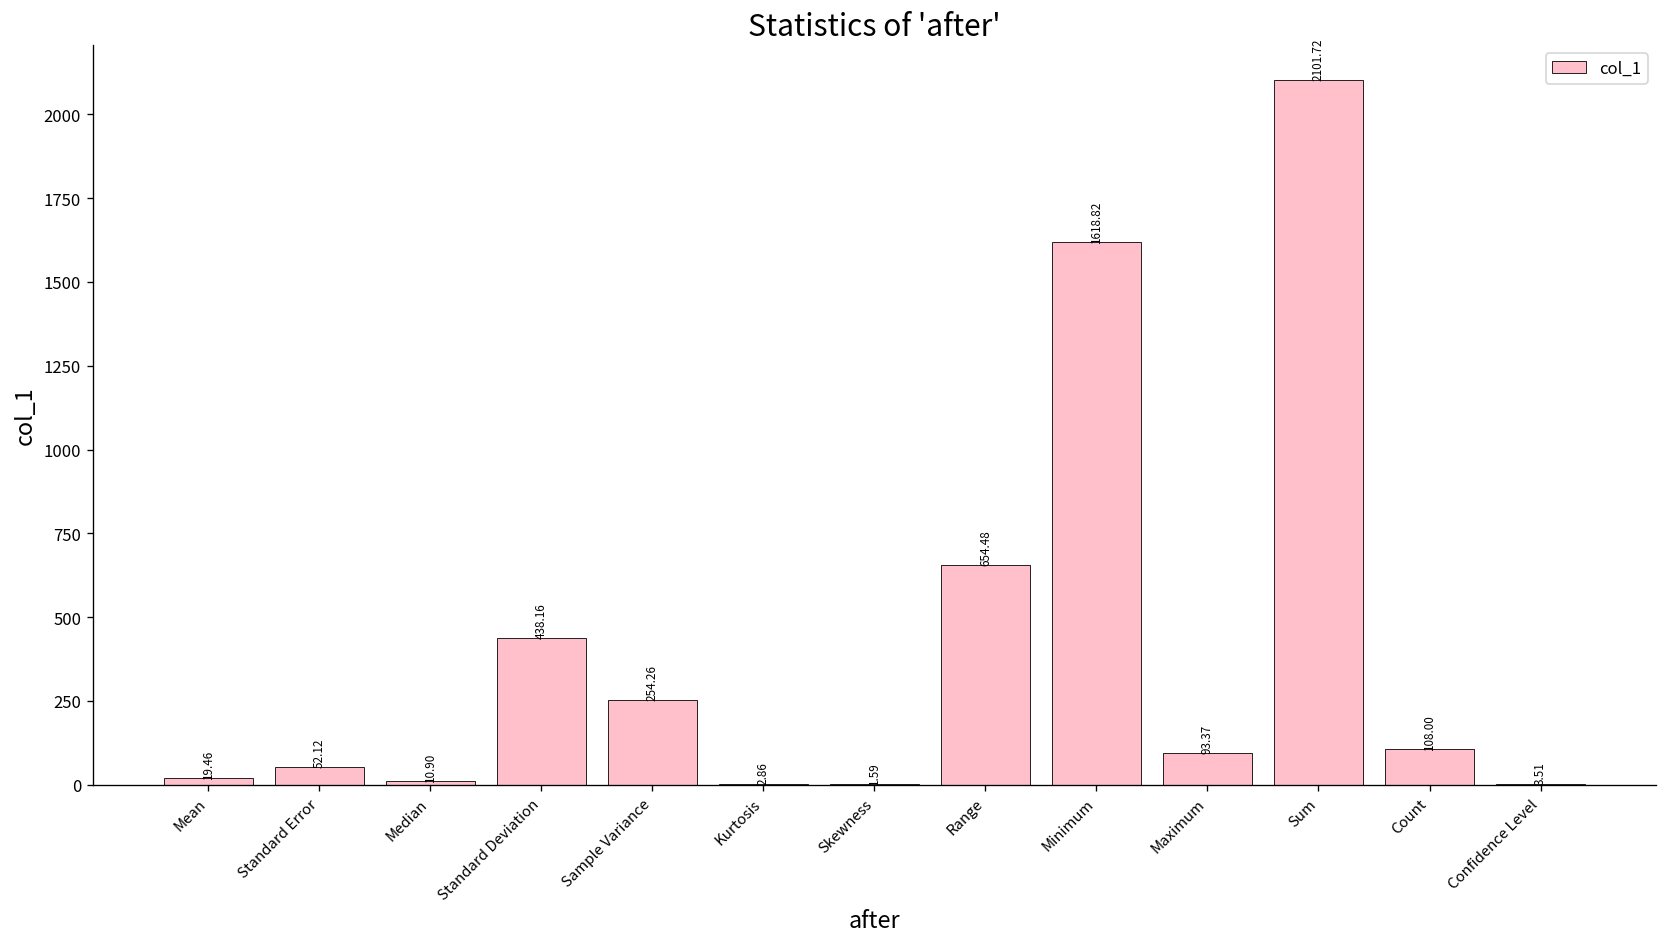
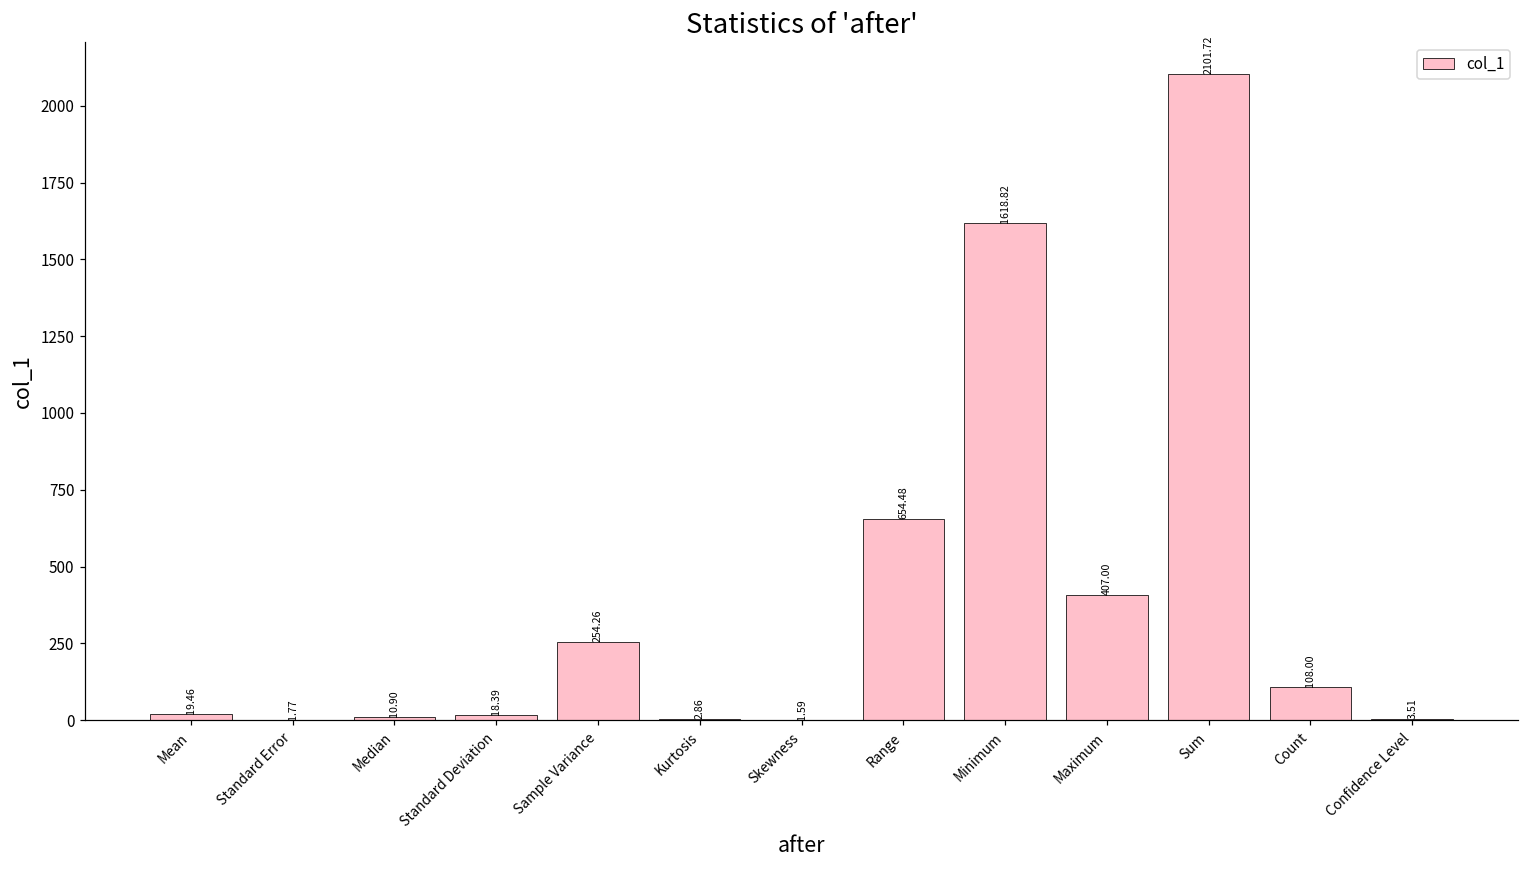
  {
    "Mean": 19.46,
-   "Standard Error": 52.12,
+   "Standard Error": 1.77,
    "Median": 10.90,
-   "Standard Deviation": 438.16,
+   "Standard Deviation": 18.39,
    "Sample Variance": 254.26,
    "Kurtosis": 2.86,
    "Skewness": 1.59,
    "Range": 654.48,
    "Minimum": 1618.82,
-   "Maximum": 93.37,
+   "Maximum": 407.00,
    "Sum": 2101.72,
    "Count": 108.00,
    "Confidence Level": 3.51
  }
